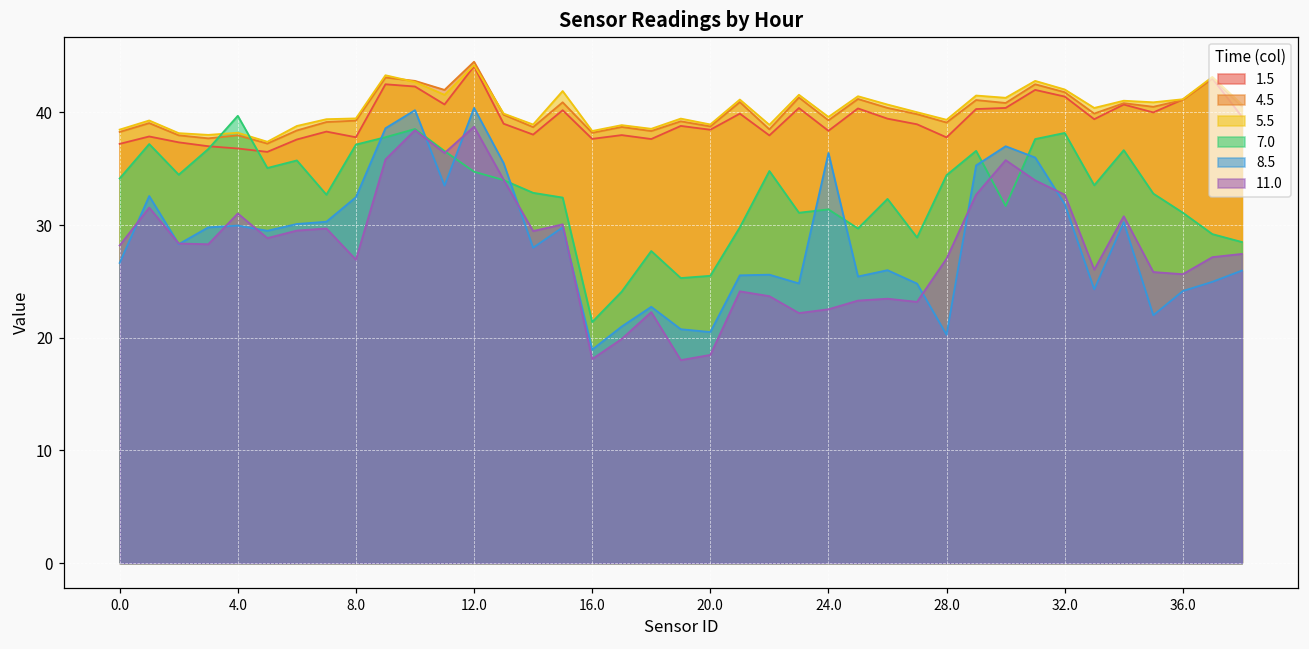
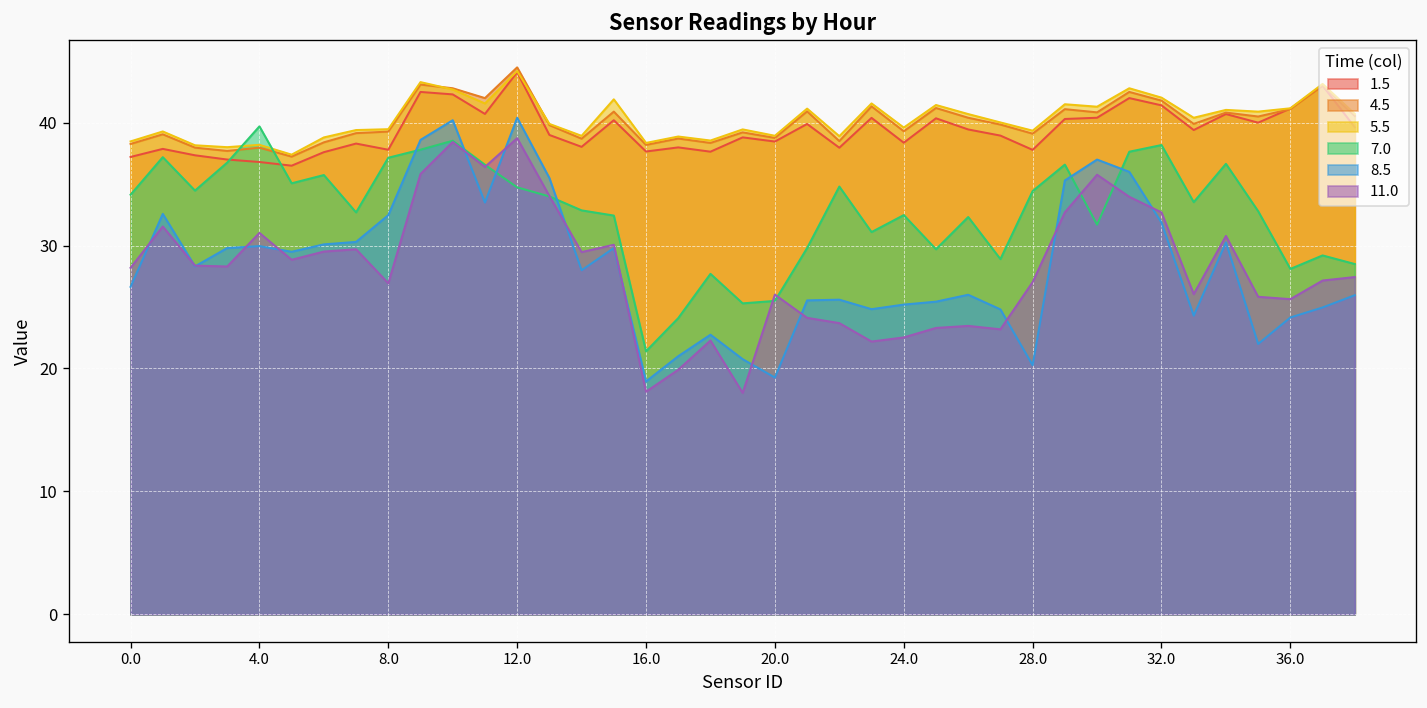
  {
    "5.5": {
      "24.0": 39.6
    },
    "7.0": {
      "0.0": 34.1,
      "4.0": 39.7,
      "8.0": 37.1,
      "12.0": 34.7,
      "16.0": 21.4,
      "20.0": 25.5,
-     "24.0": 31.4,
+     "24.0": 32.5,
      "28.0": 34.4,
      "32.0": 38.2,
-     "36.0": 31.1
+     "36.0": 28.1
    },
    "8.5": {
      "0.0": 26.6,
      "4.0": 30.0,
      "8.0": 32.5,
      "12.0": 40.4,
      "16.0": 18.9,
-     "20.0": 20.5,
-     "24.0": 36.4,
+     "20.0": 19.3,
+     "24.0": 25.2,
      "28.0": 20.3,
      "32.0": 31.9,
      "36.0": 24.2
    },
    "11.0": {
      "0.0": 28.2,
      "4.0": 31.0,
      "8.0": 26.9,
      "12.0": 38.7,
      "16.0": 18.1,
-     "20.0": 18.5,
+     "20.0": 26.0,
      "24.0": 22.5,
      "28.0": 27.0,
      "32.0": 32.7,
      "36.0": 25.6
    }
  }
